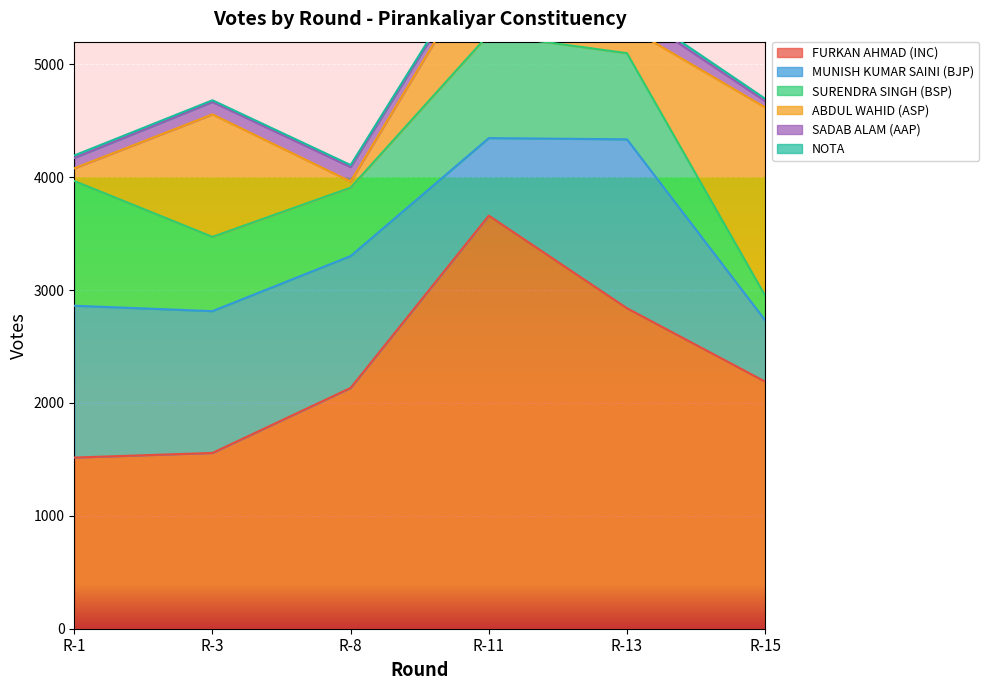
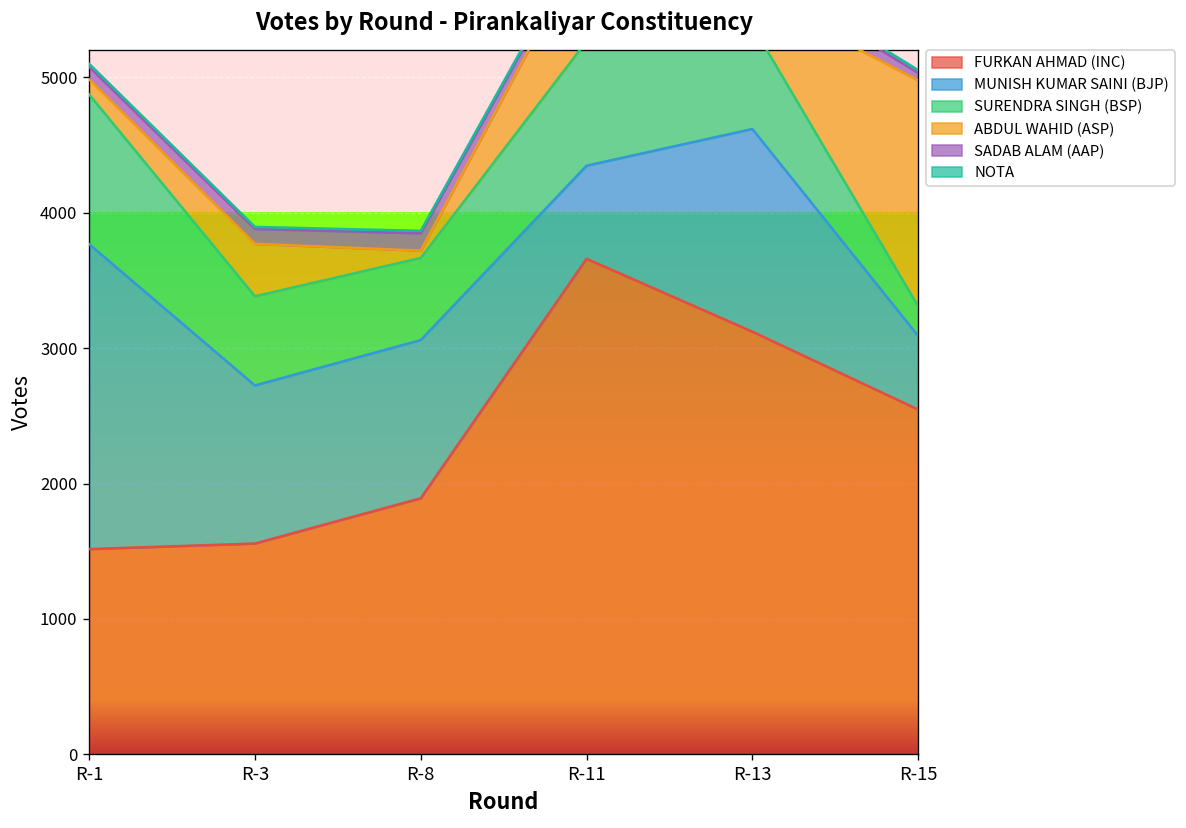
  {
    "FURKAN AHMAD (INC)": {
      "R-1": 1520,
      "R-3": 1560,
-     "R-8": 2130,
+     "R-8": 1890,
      "R-11": 3660,
-     "R-13": 2840,
-     "R-15": 2190
+     "R-13": 3120,
+     "R-15": 2550
    },
    "MUNISH KUMAR SAINI (BJP)": {
-     "R-1": 1350,
-     "R-3": 1260,
+     "R-1": 2250,
+     "R-3": 1170,
      "R-8": 1170,
      "R-11": 690,
      "R-13": 1500,
      "R-15": 540
    },
    "ABDUL WAHID (ASP)": {
      "R-1": 110,
-     "R-3": 1090,
+     "R-3": 390,
      "R-8": 50,
      "R-15": 1670
    }
  }
